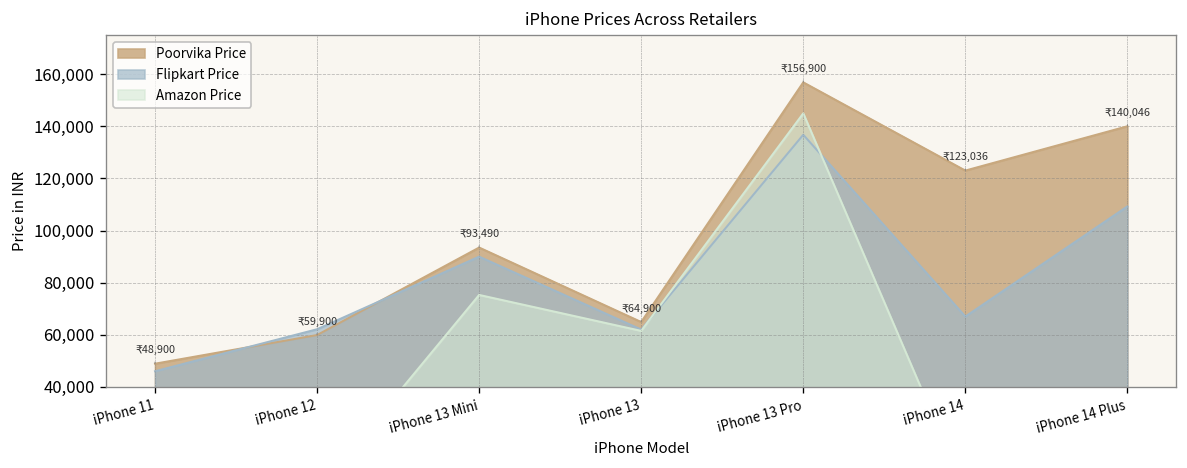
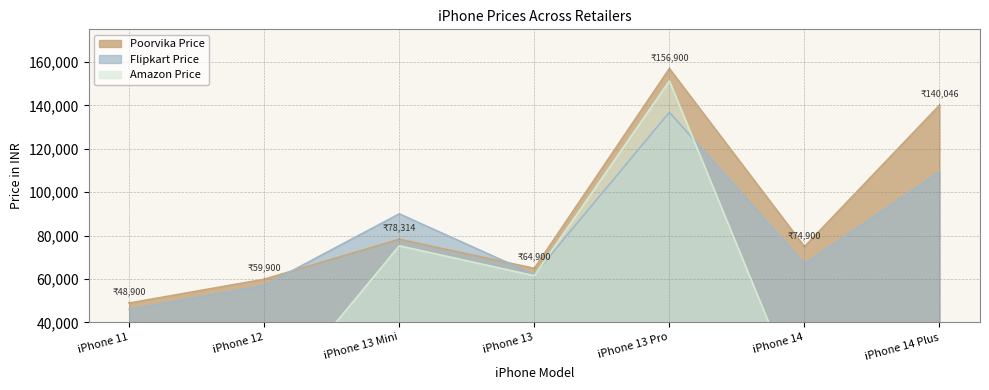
  {
    "Poorvika Price": {
      "iPhone 11": "48,900",
      "iPhone 12": "59,900",
-     "iPhone 13 Mini": "93,490",
+     "iPhone 13 Mini": "78,314",
      "iPhone 13": "64,900",
      "iPhone 13 Pro": "156,900",
-     "iPhone 14": "123,036",
+     "iPhone 14": "74,900",
      "iPhone 14 Plus": "140,046"
    },
    "Flipkart Price": {
      "iPhone 11": "46,000",
-     "iPhone 12": "62,000",
+     "iPhone 12": "57,000",
      "iPhone 13 Mini": "90,000",
      "iPhone 13 Pro": "137,000",
      "iPhone 14": "67,000",
      "iPhone 14 Plus": "109,000"
    },
    "Amazon Price": {
      "iPhone 13 Mini": "75,000",
-     "iPhone 13 Pro": "145,000"
+     "iPhone 13 Pro": "151,000"
    }
  }
